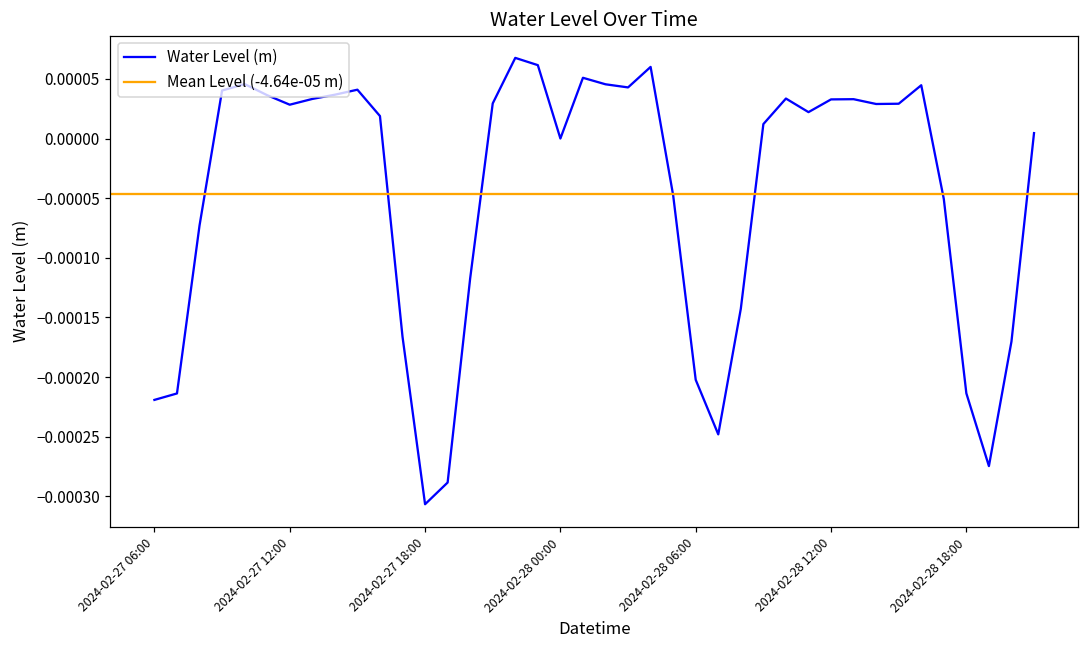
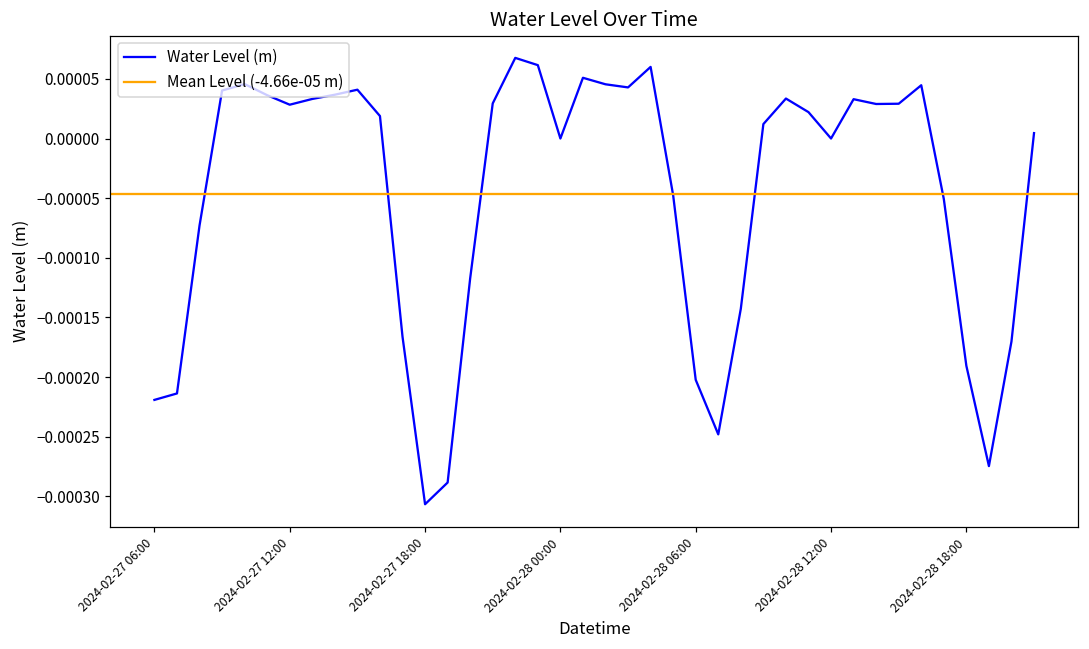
  {
    "2024-02-27 06:00": -0.000219,
    "2024-02-27 12:00": 0.000028,
    "2024-02-27 18:00": -0.000307,
    "2024-02-28 00:00": 0.000000,
    "2024-02-28 06:00": -0.000202,
-   "2024-02-28 12:00": 0.00003,
-   "2024-02-28 18:00": -0.000214
+   "2024-02-28 12:00": 0.00000,
+   "2024-02-28 18:00": -0.000191
  }
